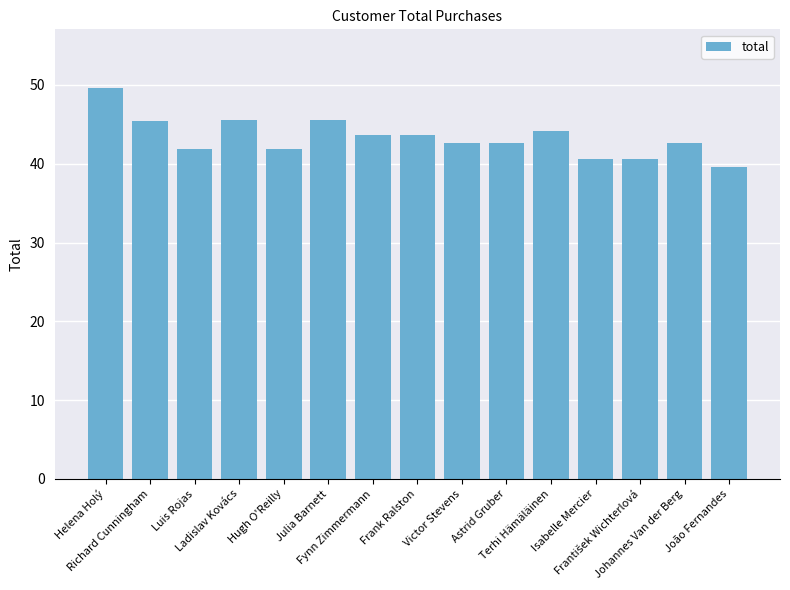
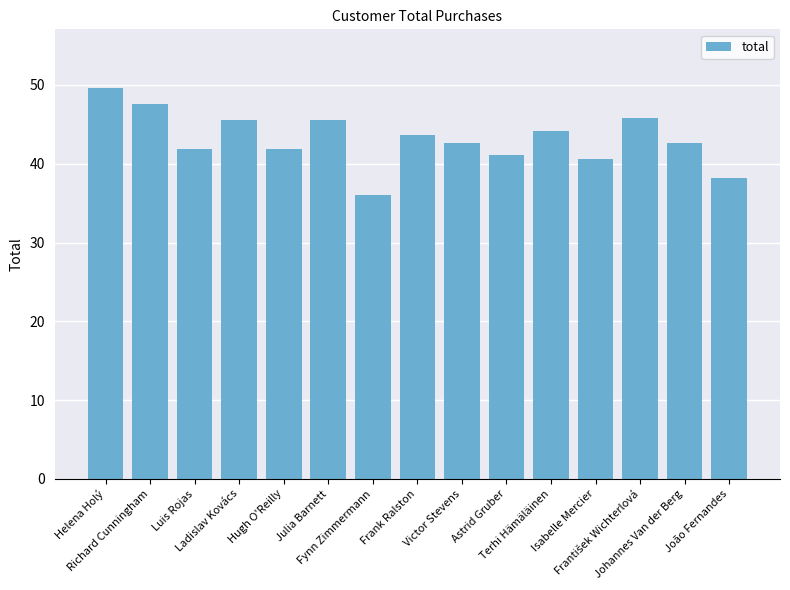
  {
    "Helena Holý": 50,
-   "Richard Cunningham": 45,
+   "Richard Cunningham": 48,
    "Luis Rojas": 42,
    "Ladislav Kovács": 46,
    "Hugh O'Reilly": 42,
    "Julia Barnett": 46,
-   "Fynn Zimmermann": 44,
+   "Fynn Zimmermann": 36,
    "Frank Ralston": 44,
    "Victor Stevens": 43,
-   "Astrid Gruber": 43,
+   "Astrid Gruber": 41,
    "Terhi Hämäläinen": 44,
    "Isabelle Mercier": 41,
-   "František Wichterlová": 41,
+   "František Wichterlová": 46,
    "Johannes Van der Berg": 43,
-   "João Fernandes": 40
+   "João Fernandes": 38
  }
